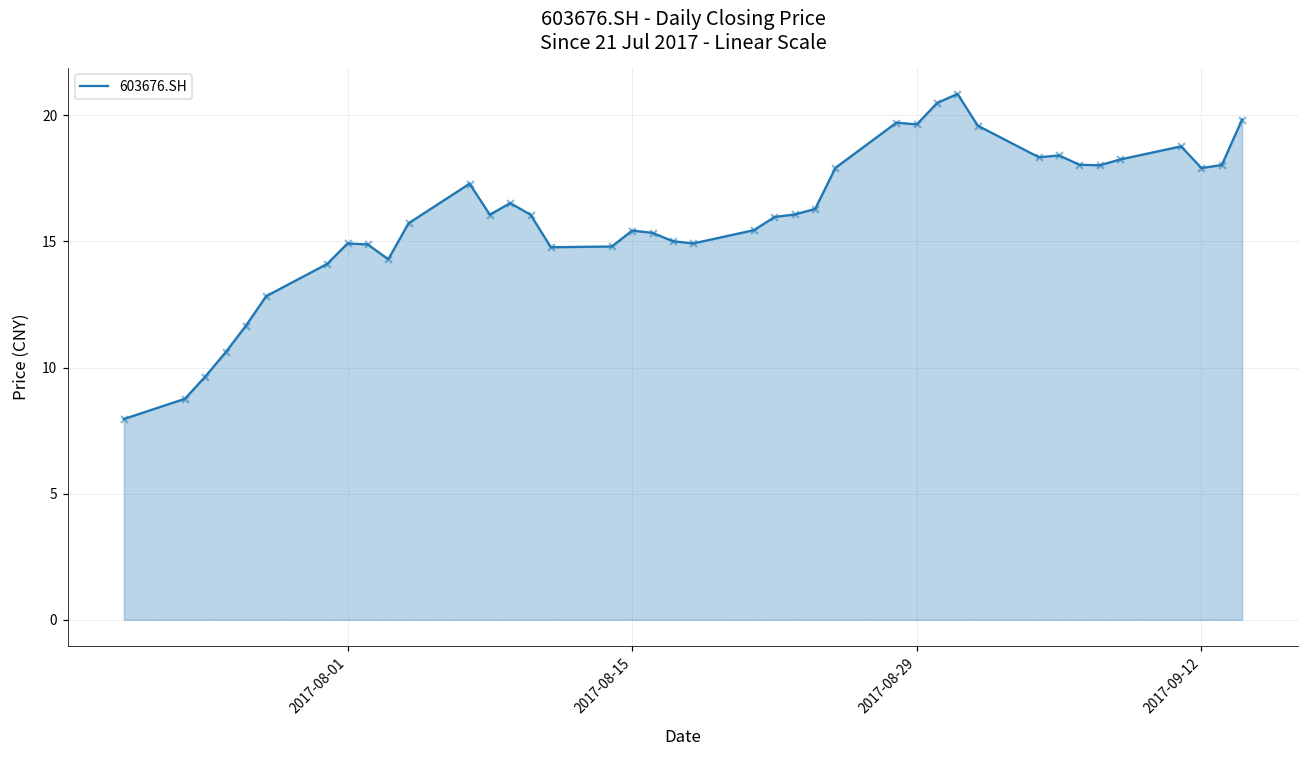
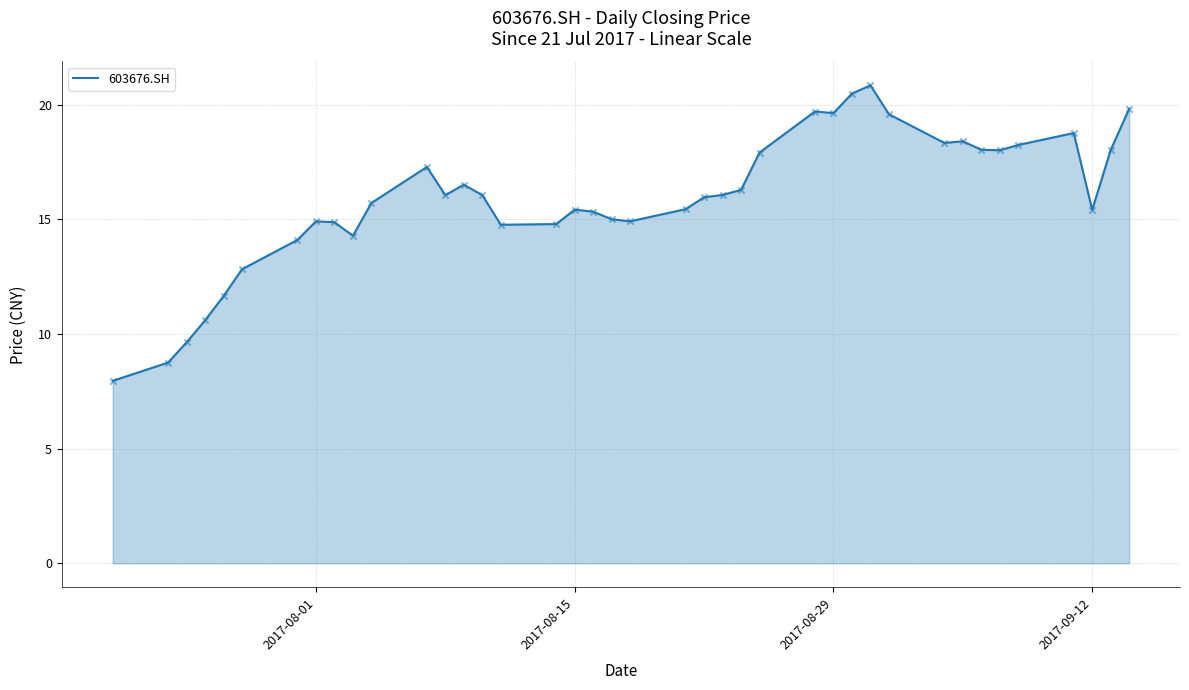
  {
    "2017-08-01": 14.9,
    "2017-08-15": 15.4,
    "2017-08-29": 19.6,
-   "2017-09-12": 17.9
+   "2017-09-12": 15.4
  }
